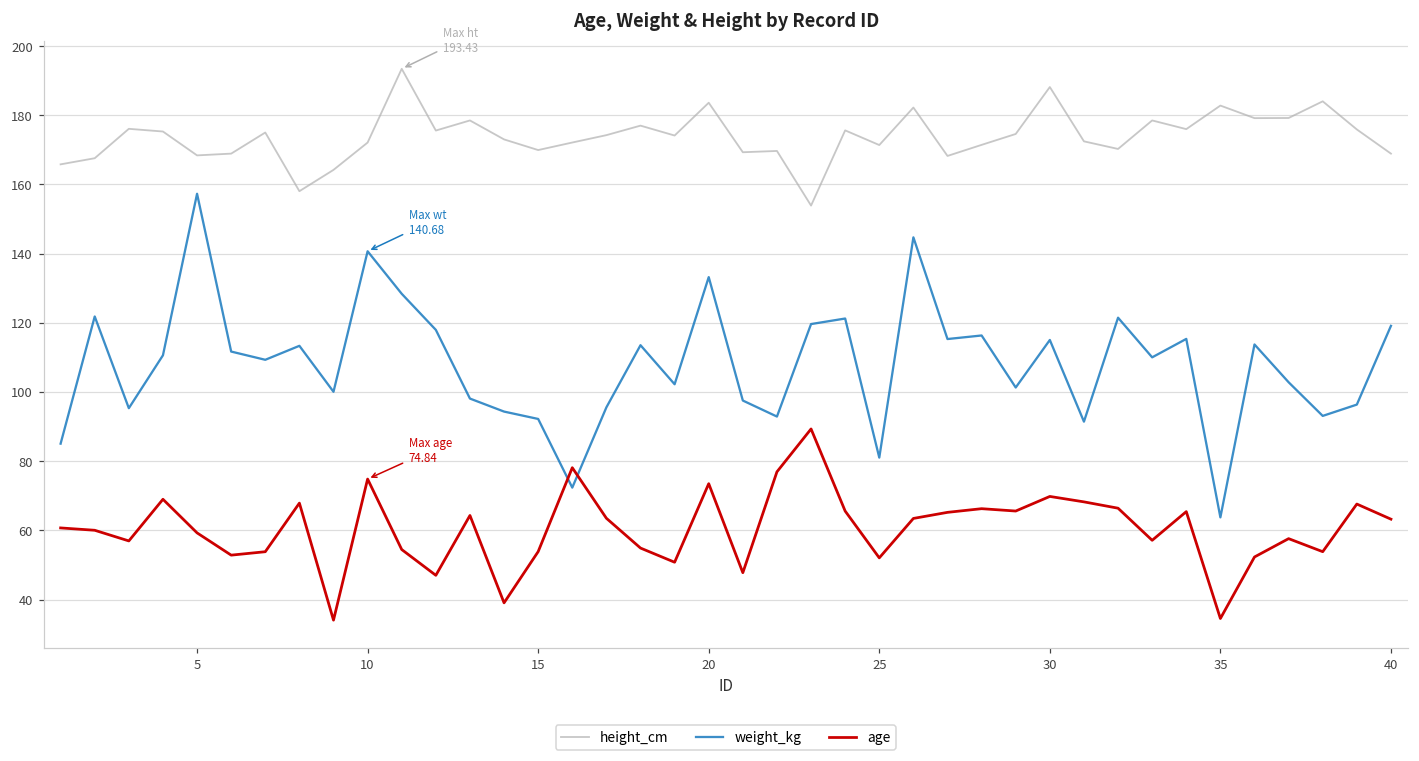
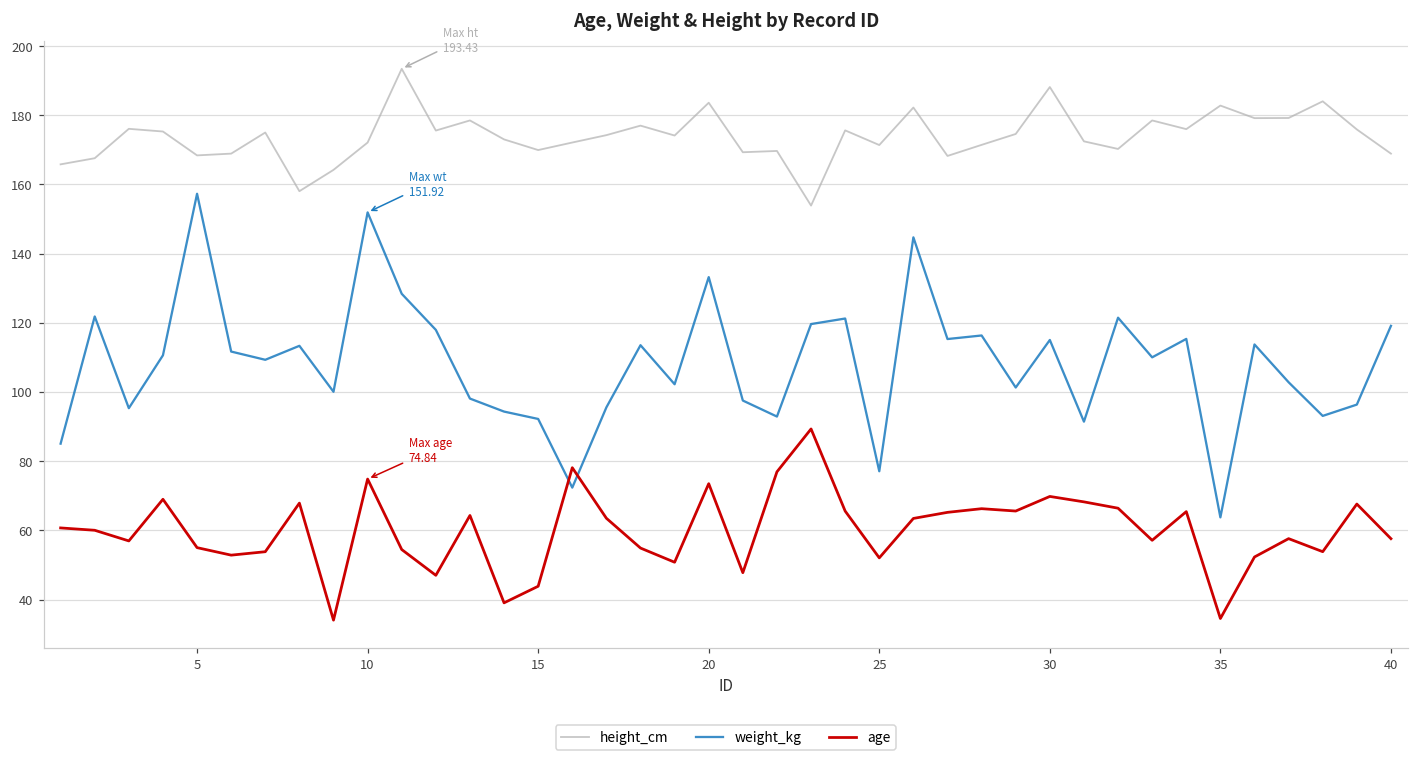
  {
    "height_cm": {
      "5": 168,
      "10": 172,
      "15": 170,
      "20": 184,
      "25": 171,
      "30": 188,
      "35": 183,
      "40": 169
    },
    "weight_kg": {
-     "10": 140.68,
-     "25": 81
+     "10": 151.92,
+     "25": 77
    },
    "age": {
-     "5": 59,
-     "15": 54,
+     "5": 55,
+     "15": 44,
      "20": 74,
      "25": 52,
      "30": 70,
      "35": 35,
-     "40": 63
+     "40": 58
    }
  }
